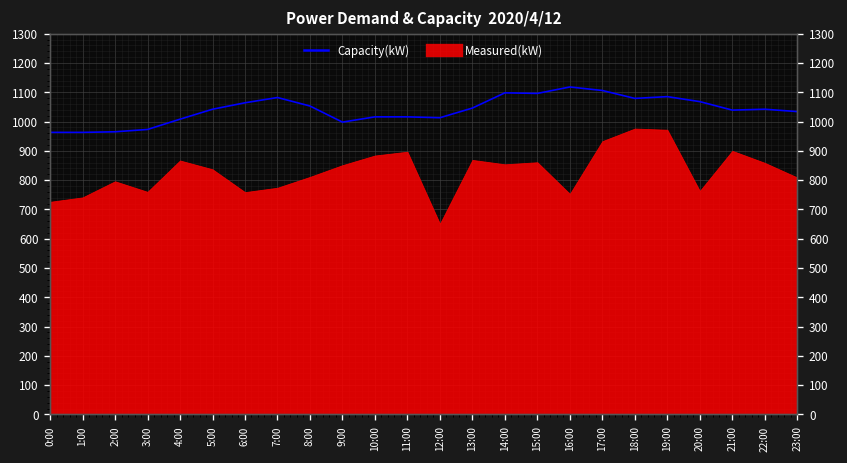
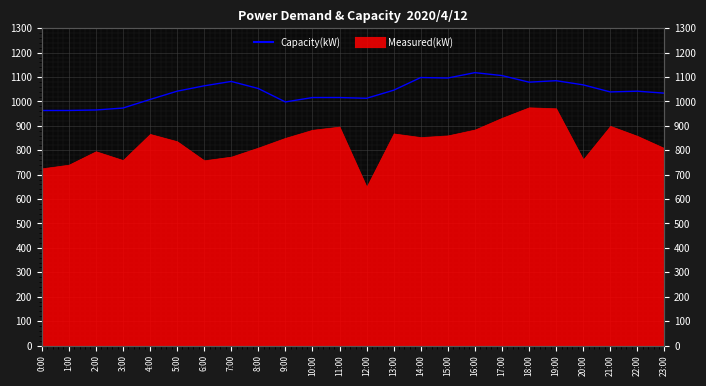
  {
    "Capacity(kW)": {
      "0:00": 960,
      "1:00": 960,
      "2:00": 970,
      "3:00": 970,
      "4:00": 1010,
      "5:00": 1040,
      "6:00": 1060,
      "7:00": 1080,
      "8:00": 1050,
      "9:00": 1000,
      "10:00": 1020,
      "11:00": 1020,
      "12:00": 1010,
      "13:00": 1050,
      "14:00": 1100,
      "15:00": 1100,
      "16:00": 1120,
      "17:00": 1110,
      "18:00": 1080,
      "19:00": 1090,
      "20:00": 1070,
      "21:00": 1040,
      "22:00": 1040,
      "23:00": 1030
    },
    "Measured(kW)": {
      "0:00": 730,
      "1:00": 740,
      "2:00": 800,
      "3:00": 760,
      "4:00": 870,
      "5:00": 840,
      "6:00": 760,
      "7:00": 770,
      "8:00": 810,
      "9:00": 850,
      "10:00": 880,
      "11:00": 900,
      "12:00": 650,
      "13:00": 870,
      "14:00": 850,
      "15:00": 860,
-     "16:00": 750,
+     "16:00": 890,
      "17:00": 930,
      "18:00": 980,
      "19:00": 970,
      "20:00": 760,
      "21:00": 900,
      "22:00": 860,
      "23:00": 810
    }
  }
